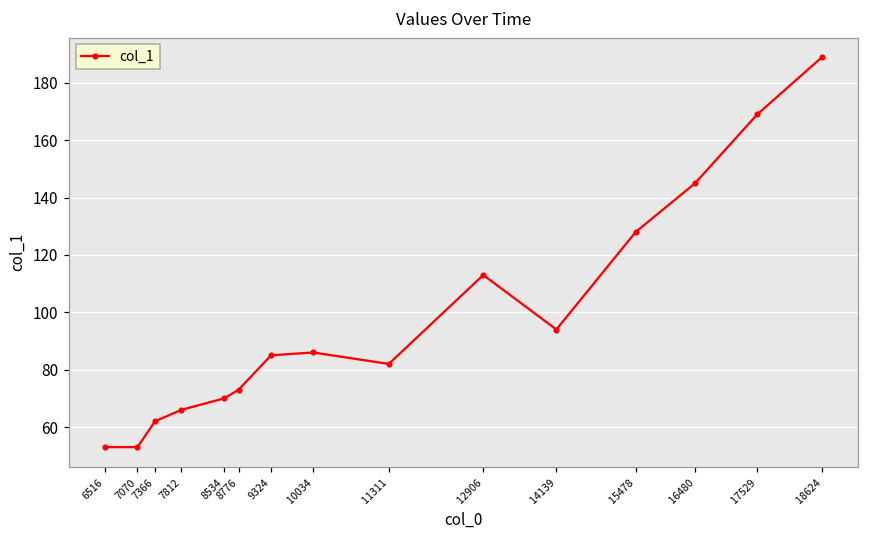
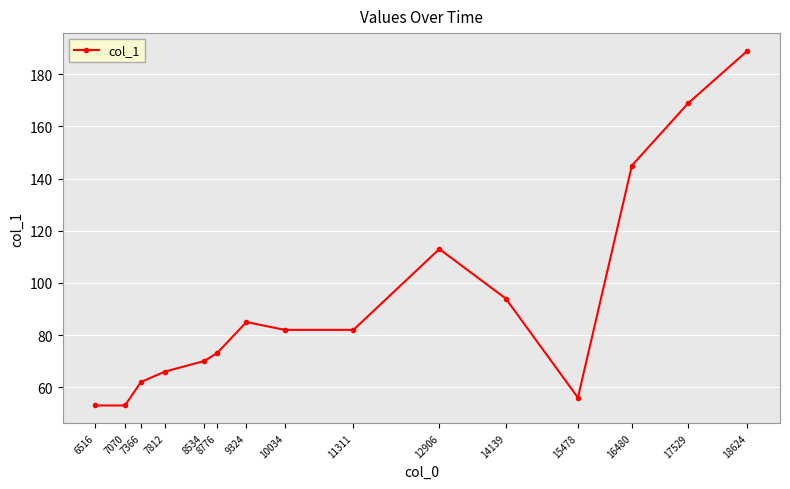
  {
    "6516": 53,
    "7070": 53,
    "7366": 62,
    "7812": 66,
    "8534": 70,
    "8776": 73,
    "9324": 85,
-   "10034": 86,
+   "10034": 82,
    "11311": 82,
    "12906": 113,
    "14139": 94,
-   "15478": 128,
+   "15478": 56,
    "16480": 145,
    "17529": 169,
    "18624": 189
  }
